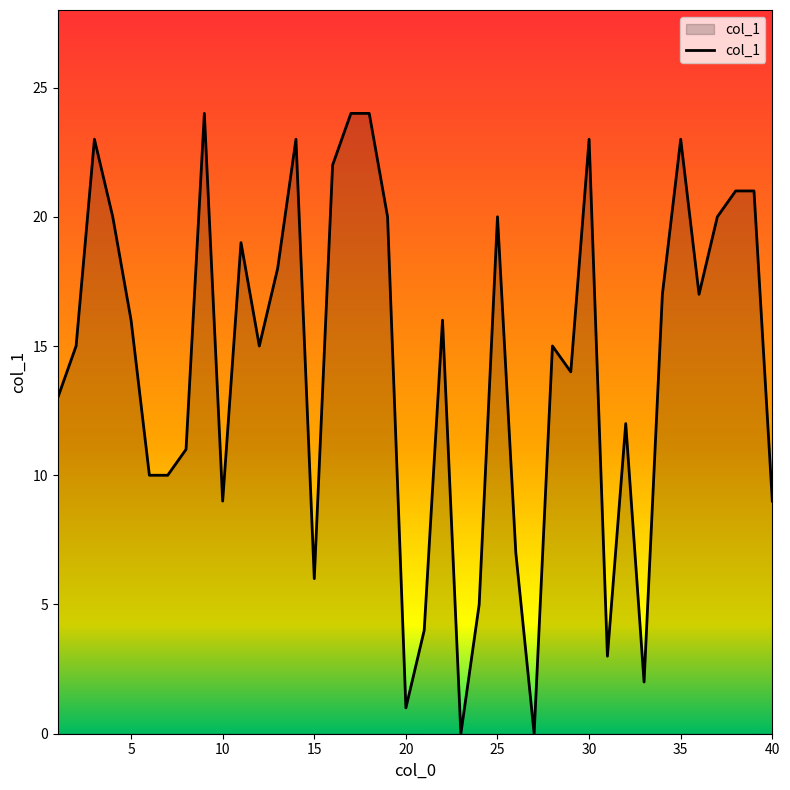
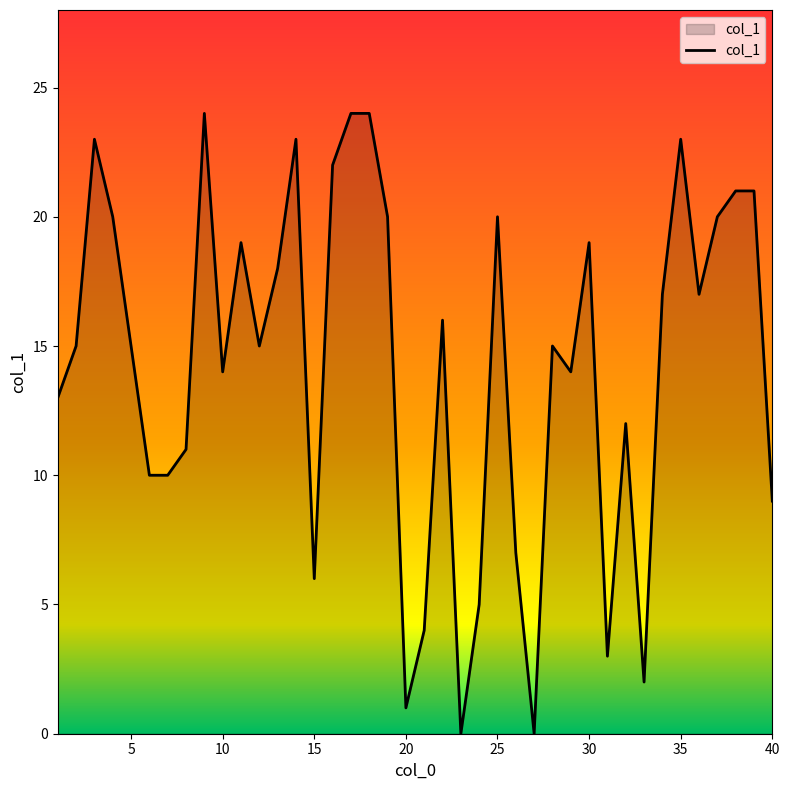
  {
-   "5": 16,
-   "10": 9,
+   "5": 15,
+   "10": 14,
    "15": 6,
    "20": 1,
    "25": 20,
-   "30": 23,
+   "30": 19,
    "35": 23,
    "40": 9
  }
